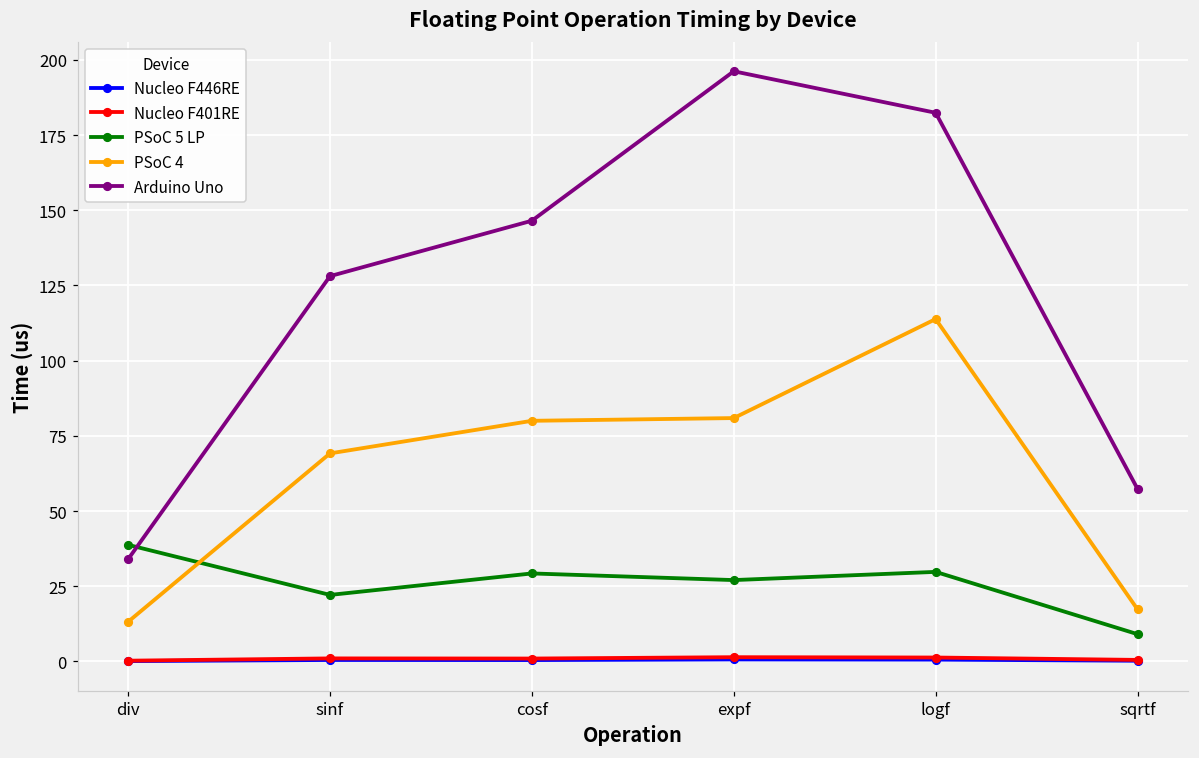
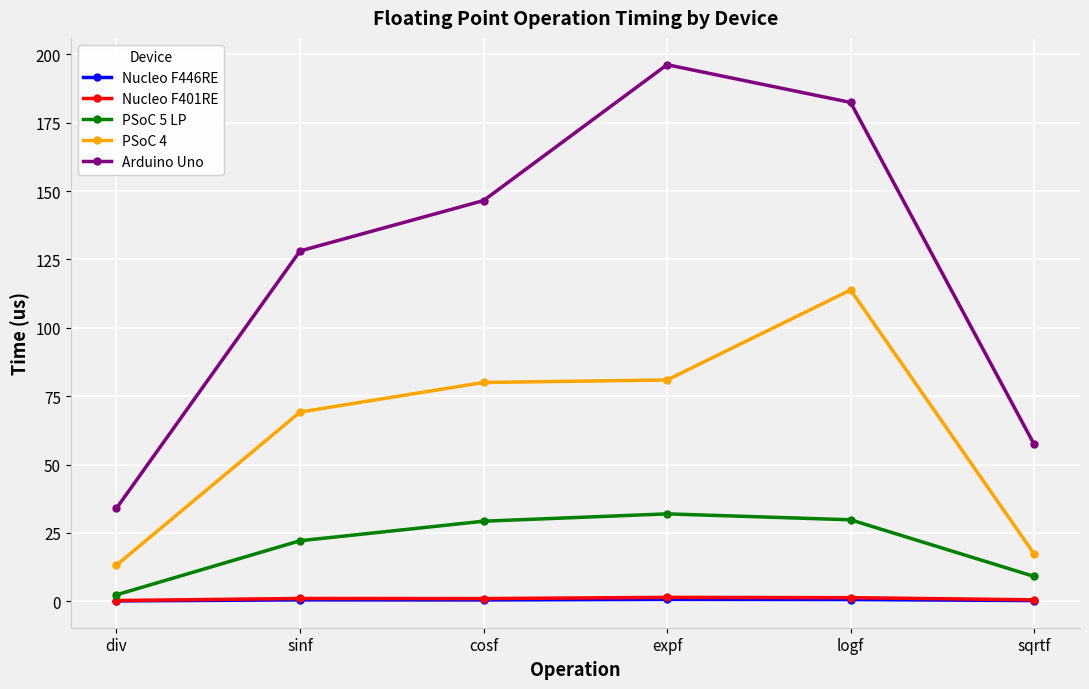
  {
    "PSoC 5 LP": {
-     "div": 39,
+     "div": 2,
      "sinf": 22,
      "cosf": 29,
-     "expf": 27,
+     "expf": 32,
      "logf": 30,
      "sqrtf": 9
    },
    "PSoC 4": {
      "div": 13,
      "sinf": 69,
      "cosf": 80,
      "expf": 81,
      "logf": 114,
      "sqrtf": 17
    },
    "Arduino Uno": {
      "div": 34,
      "sinf": 128,
      "cosf": 147,
      "expf": 196,
      "logf": 182,
      "sqrtf": 57
    }
  }
